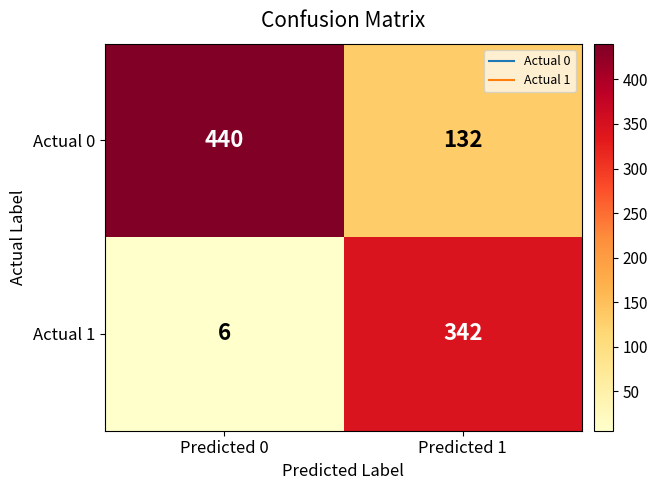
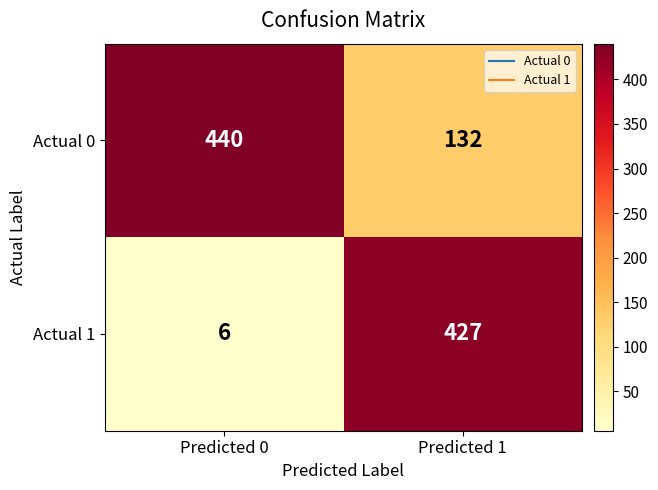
  {
    "Actual 0": {
      "Predicted 0": 440,
      "Predicted 1": 132
    },
    "Actual 1": {
      "Predicted 0": 6,
-     "Predicted 1": 342
+     "Predicted 1": 427
    }
  }
